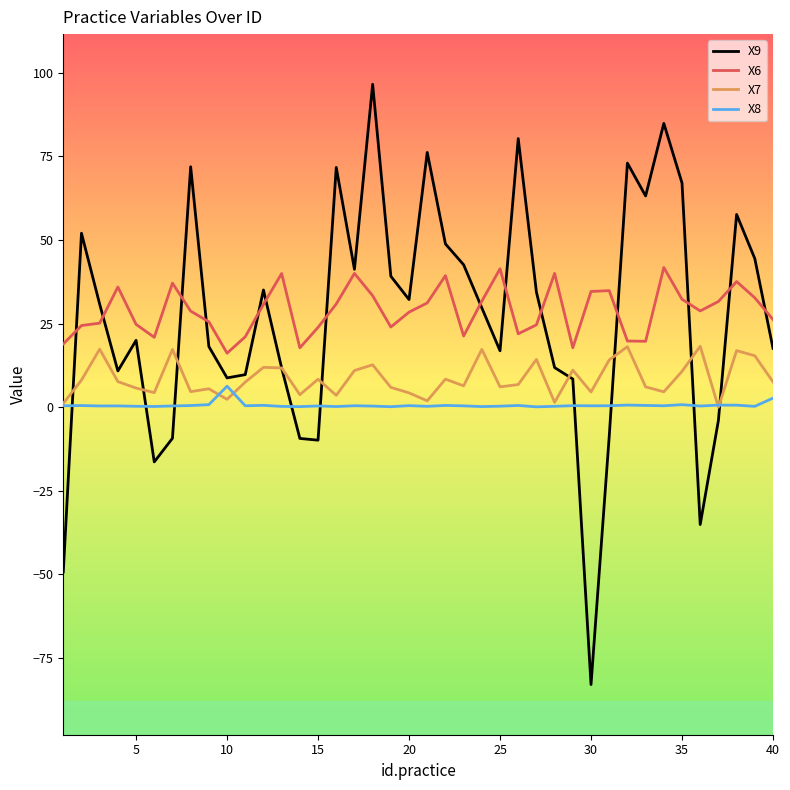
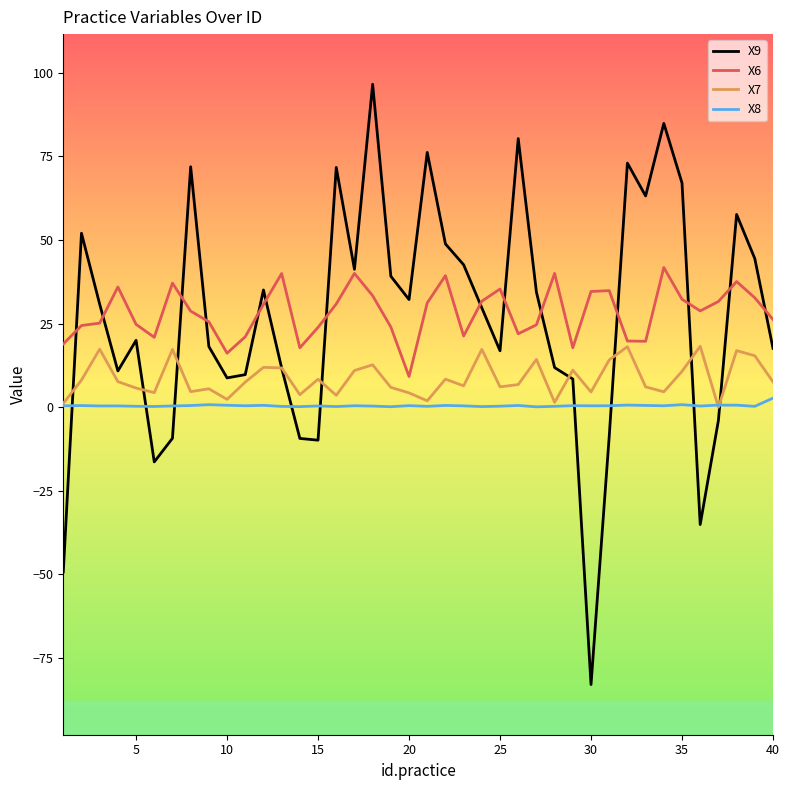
  {
    "X9": {
      "5": 20,
      "10": 9,
      "15": -10,
      "20": 32,
      "25": 17,
      "30": -83,
      "35": 67,
      "40": 18
    },
    "X6": {
      "5": 25,
      "10": 16,
      "15": 24,
-     "20": 28,
-     "25": 41,
+     "20": 9,
+     "25": 35,
      "30": 35,
      "35": 32,
      "40": 26
    },
    "X7": {
      "5": 6,
      "10": 2,
      "15": 8,
      "20": 4,
      "25": 6,
      "30": 5,
      "35": 11,
      "40": 8
    },
    "X8": {
      "5": 0,
-     "10": 6,
+     "10": 1,
      "15": 0,
      "20": 0,
      "25": 0,
      "30": 0,
      "35": 1,
      "40": 3
    }
  }
